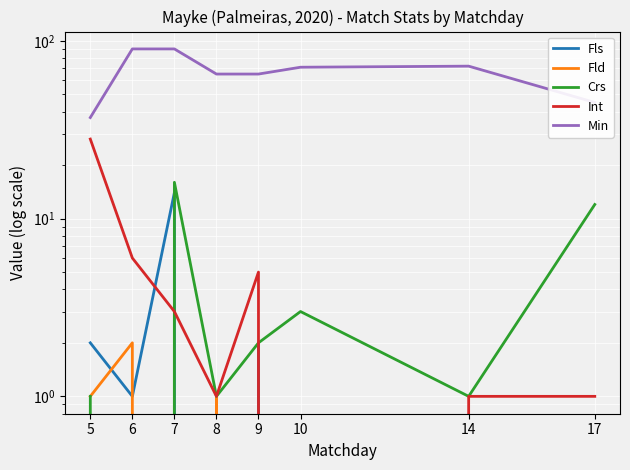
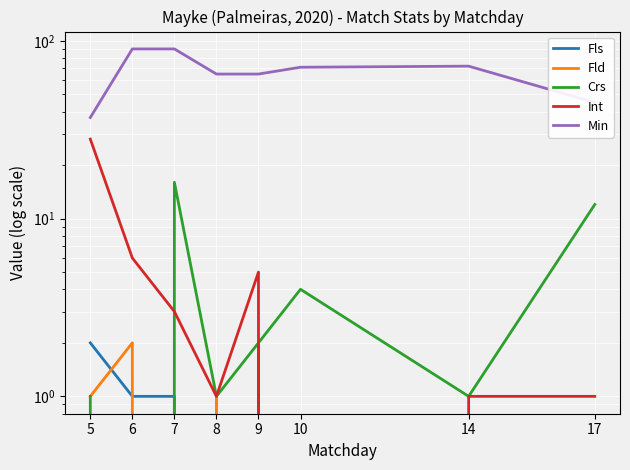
  {
    "Fls": {
      "5": 2,
      "6": 1,
-     "7": 14
+     "7": 1
    },
    "Fld": {
      "6": 2
    },
    "Crs": {
      "7": 16,
-     "10": 3,
+     "10": 4,
      "17": 12
    },
    "Int": {
      "5": 28,
      "6": 6,
      "7": 3,
      "9": 5,
      "17": 1
    },
    "Min": {
      "5": 37,
      "6": 90,
      "7": 90,
      "8": 65,
      "9": 65,
      "10": 71,
      "14": 72
    }
  }
